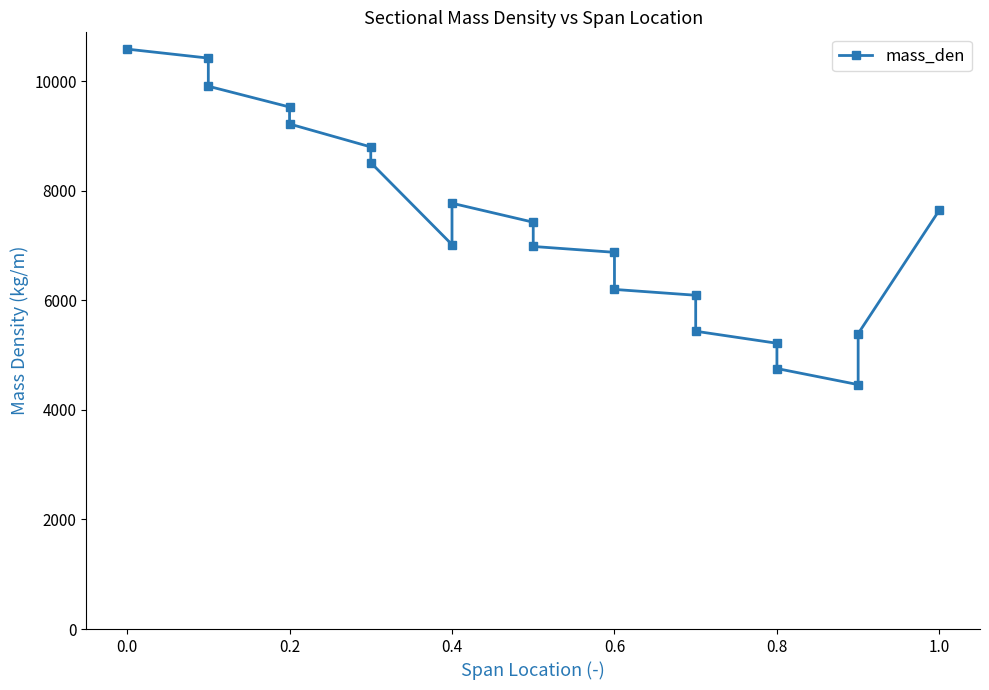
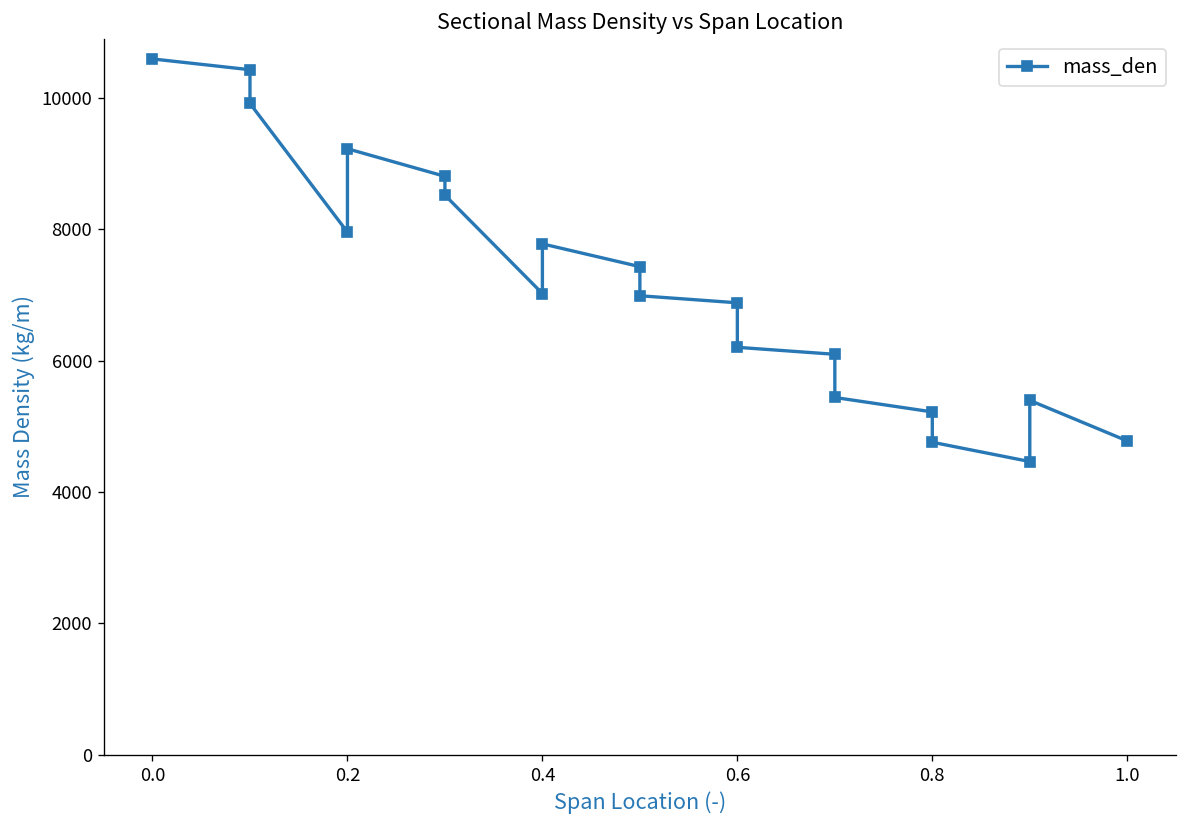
  {
    "0.0": 10600,
-   "0.2": 9500,
+   "0.2": 8000,
    "0.4": 7000,
    "0.6": 6900,
    "0.8": 5200,
-   "1.0": 7600
+   "1.0": 4800
  }
